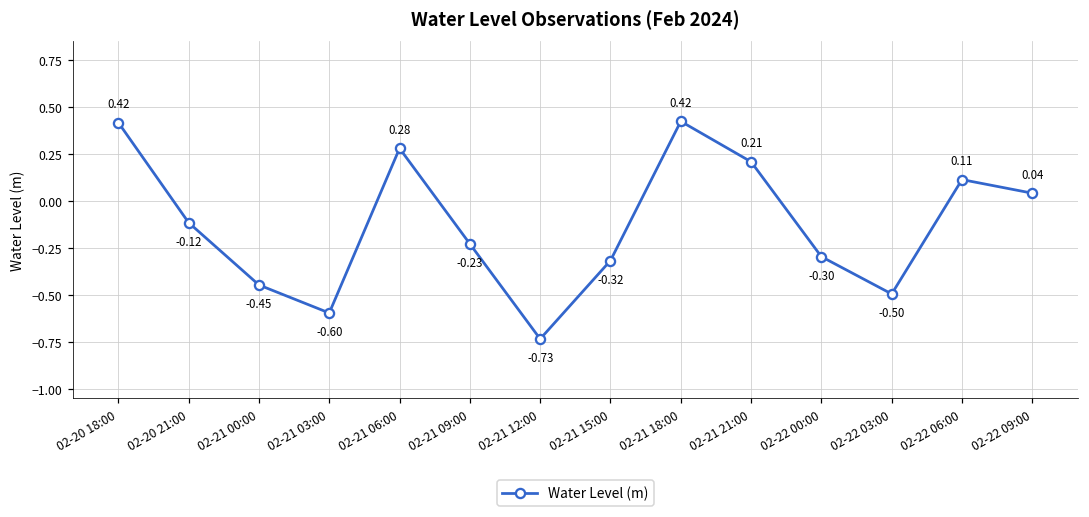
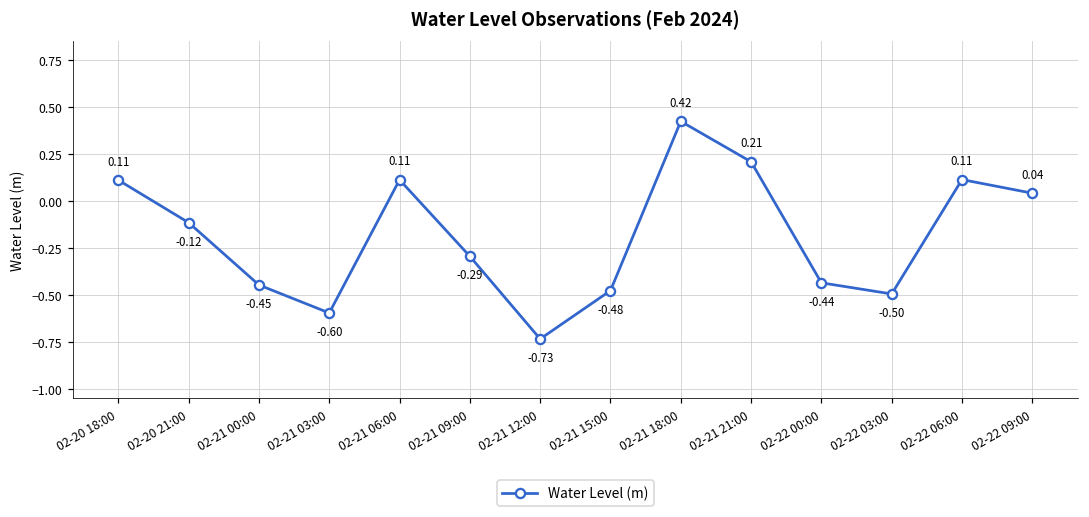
  {
-   "02-20 18:00": 0.42,
+   "02-20 18:00": 0.11,
    "02-20 21:00": -0.12,
    "02-21 00:00": -0.45,
    "02-21 03:00": -0.60,
-   "02-21 06:00": 0.28,
-   "02-21 09:00": -0.23,
+   "02-21 06:00": 0.11,
+   "02-21 09:00": -0.29,
    "02-21 12:00": -0.73,
-   "02-21 15:00": -0.32,
+   "02-21 15:00": -0.48,
    "02-21 18:00": 0.42,
    "02-21 21:00": 0.21,
-   "02-22 00:00": -0.30,
+   "02-22 00:00": -0.44,
    "02-22 03:00": -0.50,
    "02-22 06:00": 0.11,
    "02-22 09:00": 0.04
  }
